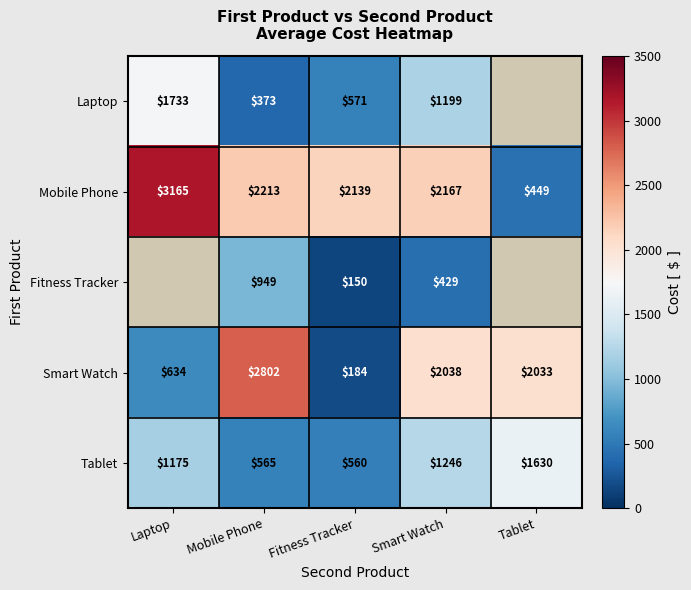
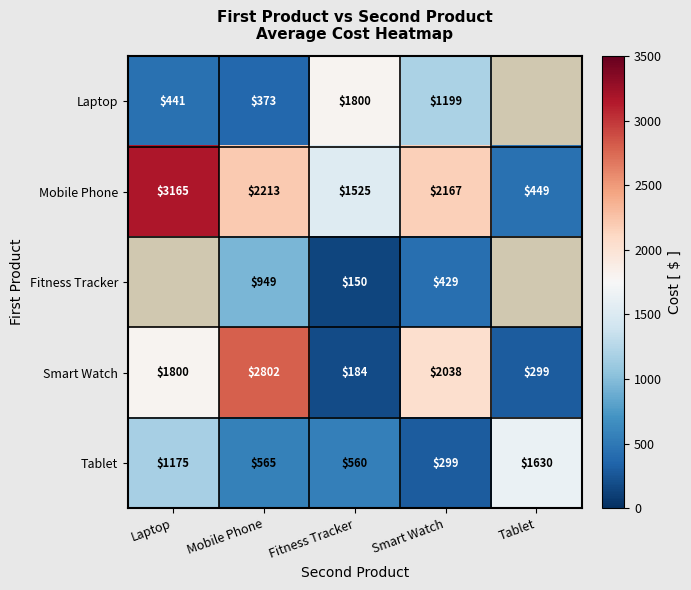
  {
    "Laptop": {
-     "Laptop": "$1733",
+     "Laptop": "$441",
      "Mobile Phone": "$373",
-     "Fitness Tracker": "$571",
+     "Fitness Tracker": "$1800",
      "Smart Watch": "$1199"
    },
    "Mobile Phone": {
      "Laptop": "$3165",
      "Mobile Phone": "$2213",
-     "Fitness Tracker": "$2139",
+     "Fitness Tracker": "$1525",
      "Smart Watch": "$2167",
      "Tablet": "$449"
    },
    "Fitness Tracker": {
      "Mobile Phone": "$949",
      "Fitness Tracker": "$150",
      "Smart Watch": "$429"
    },
    "Smart Watch": {
-     "Laptop": "$634",
+     "Laptop": "$1800",
      "Mobile Phone": "$2802",
      "Fitness Tracker": "$184",
      "Smart Watch": "$2038",
-     "Tablet": "$2033"
+     "Tablet": "$299"
    },
    "Tablet": {
      "Laptop": "$1175",
      "Mobile Phone": "$565",
      "Fitness Tracker": "$560",
-     "Smart Watch": "$1246",
+     "Smart Watch": "$299",
      "Tablet": "$1630"
    }
  }
